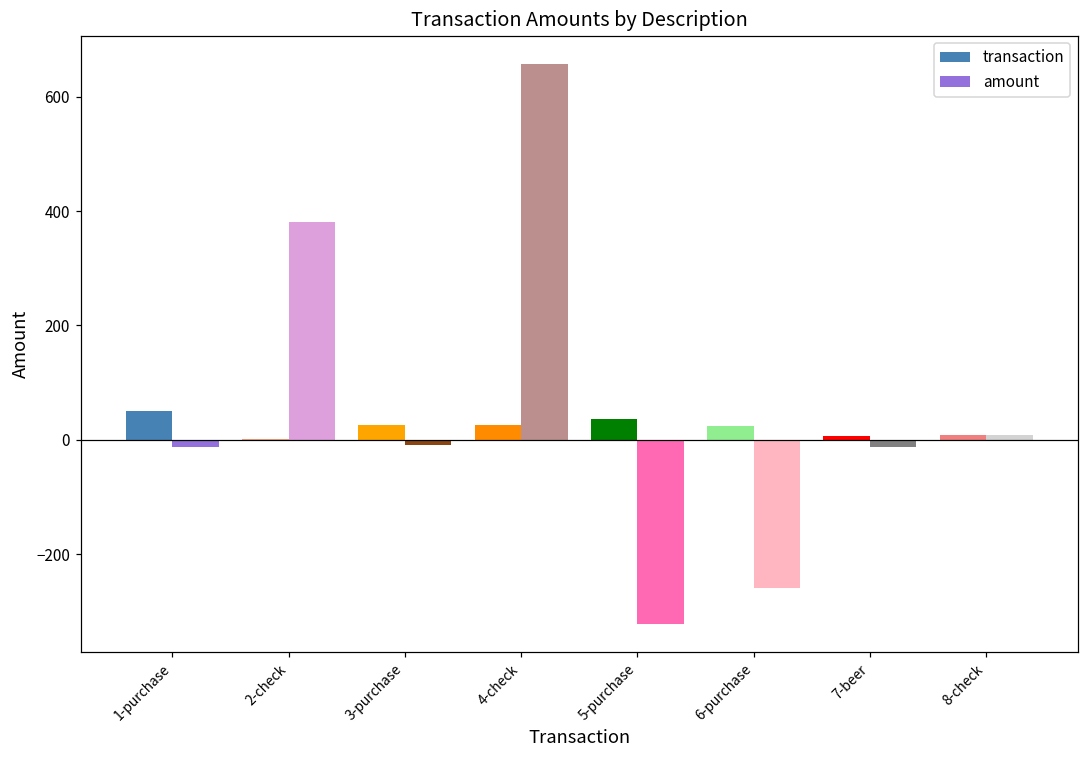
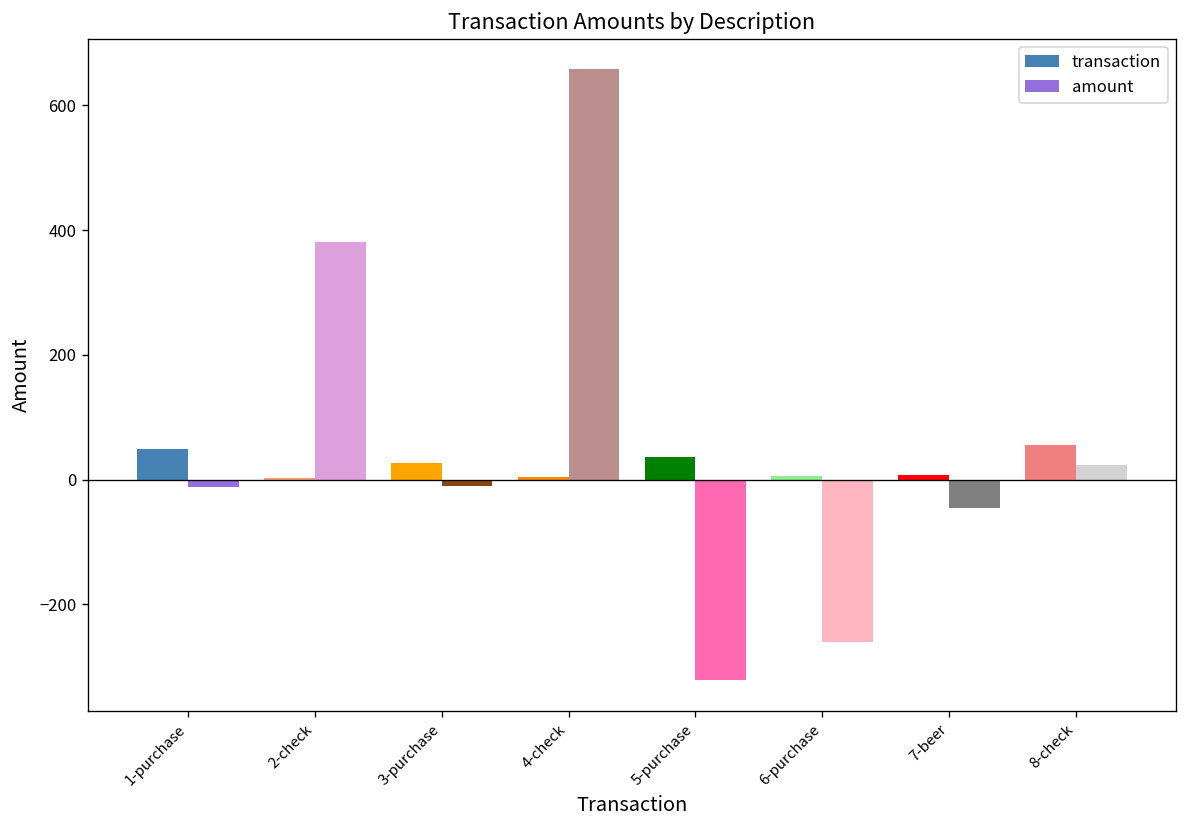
  {
    "transaction": {
      "1-purchase": 50,
      "3-purchase": 30,
-     "4-check": 30,
+     "4-check": 0,
      "5-purchase": 40,
-     "6-purchase": 20,
+     "6-purchase": 10,
      "7-beer": 10,
-     "8-check": 10
+     "8-check": 60
    },
    "amount": {
      "1-purchase": -10,
      "2-check": 380,
      "3-purchase": -10,
      "4-check": 660,
      "5-purchase": -320,
      "6-purchase": -260,
-     "7-beer": -10,
-     "8-check": 10
+     "7-beer": -50,
+     "8-check": 20
    }
  }
